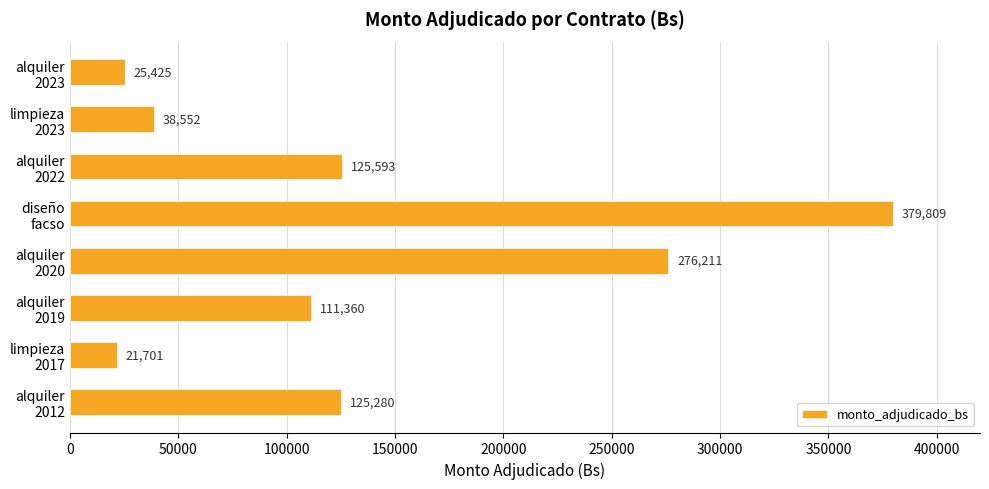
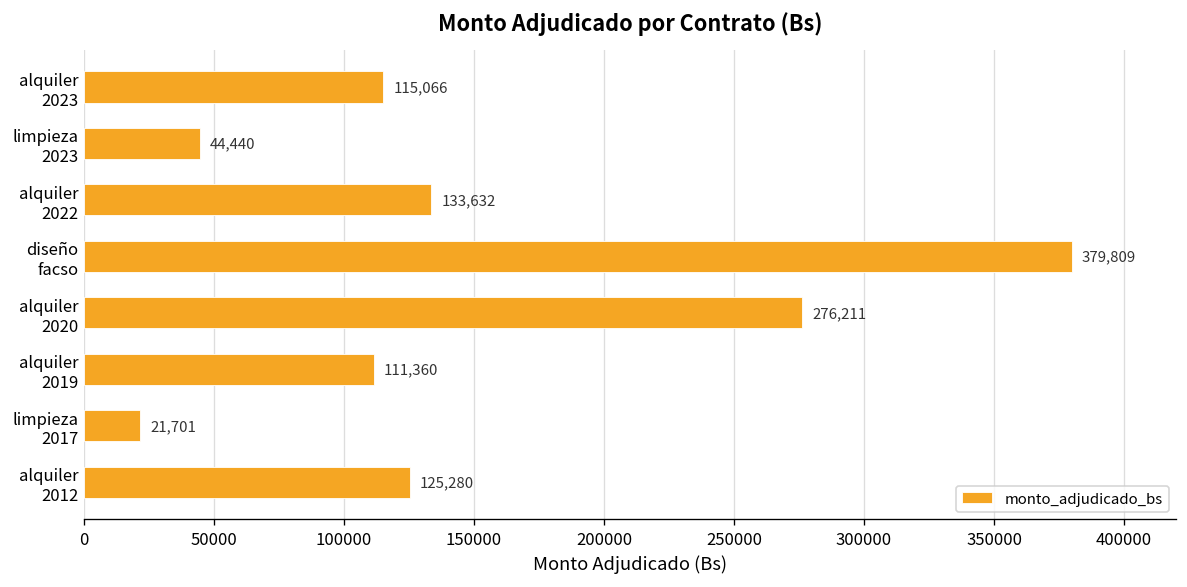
  {
-   "alquiler 2023": "25,425",
-   "limpieza 2023": "38,552",
-   "alquiler 2022": "125,593",
+   "alquiler 2023": "115,066",
+   "limpieza 2023": "44,440",
+   "alquiler 2022": "133,632",
    "diseño facso": "379,809",
    "alquiler 2020": "276,211",
    "alquiler 2019": "111,360",
    "limpieza 2017": "21,701",
    "alquiler 2012": "125,280"
  }
